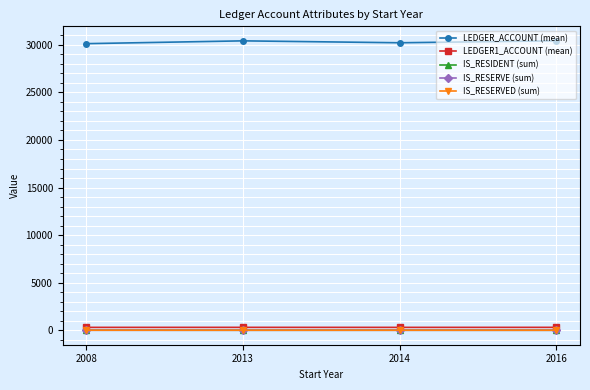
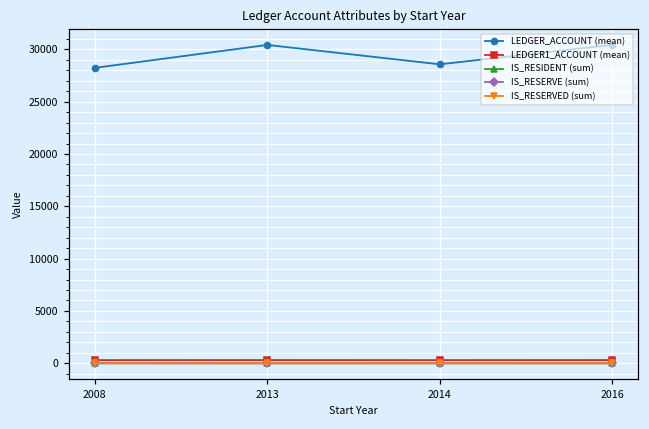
  {
    "LEDGER_ACCOUNT (mean)": {
-     "2008": 30000,
+     "2008": 28000,
      "2013": 30000,
-     "2014": 30000
+     "2014": 29000
    },
    "LEDGER1_ACCOUNT (mean)": {
      "2008": 0,
      "2013": 0,
      "2014": 0,
      "2016": 0
    },
    "IS_RESERVED (sum)": {
      "2008": 0,
      "2013": 0,
      "2014": 0,
      "2016": 0
    }
  }
